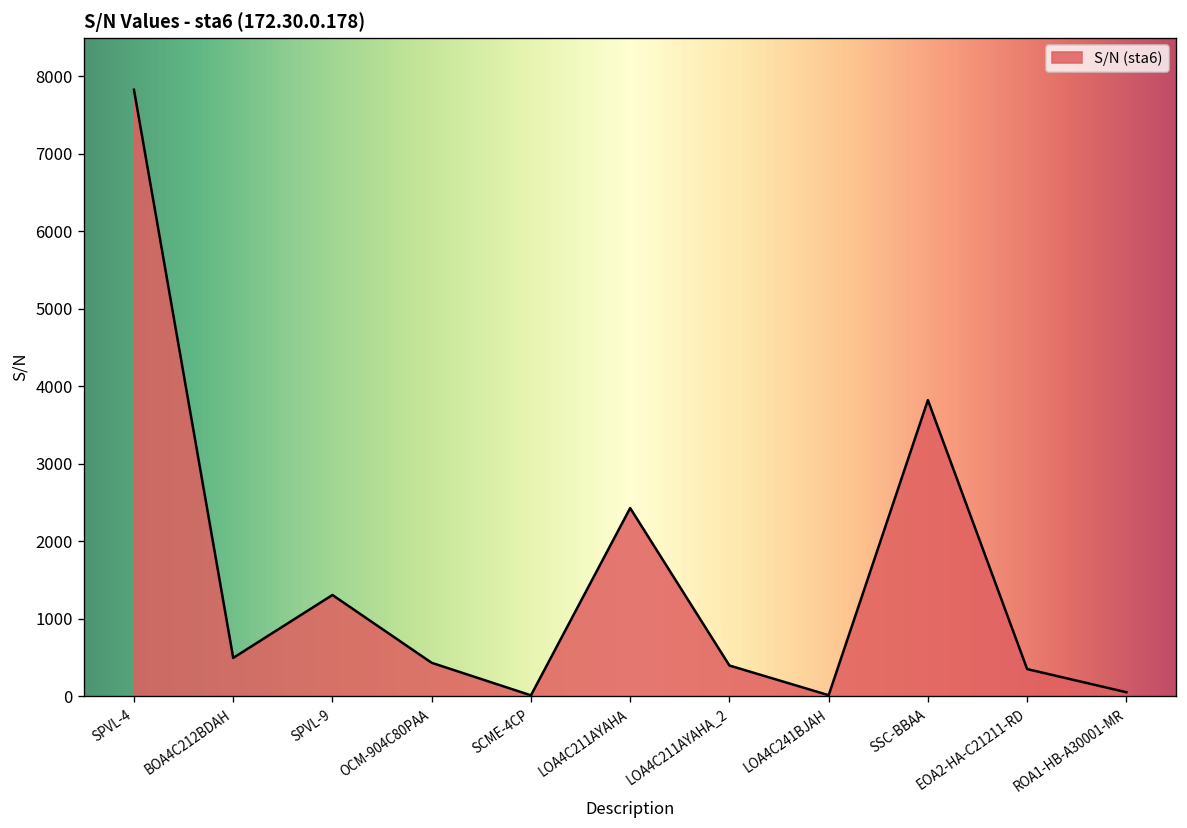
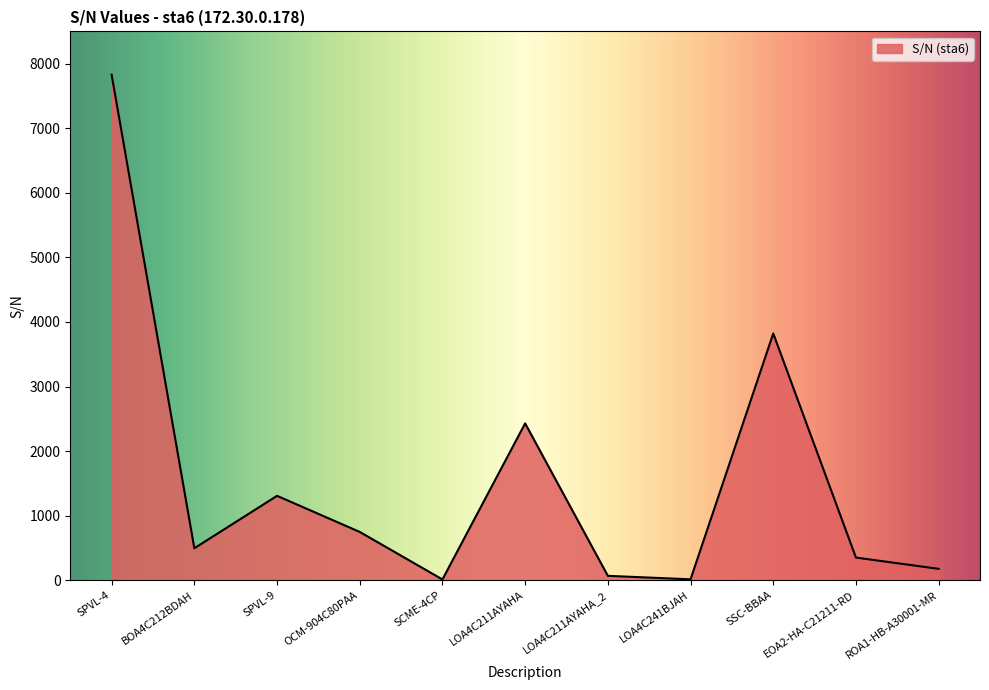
  {
    "SPVL-4": 7800,
    "BOA4C212BDAH": 500,
    "SPVL-9": 1300,
-   "OCM-904C80PAA": 400,
+   "OCM-904C80PAA": 700,
    "SCME-4CP": 0,
    "LOA4C211AYAHA": 2400,
-   "LOA4C211AYAHA_2": 400,
+   "LOA4C211AYAHA_2": 100,
    "LOA4C241BJAH": 0,
    "SSC-BBAA": 3800,
    "EOA2-HA-C21211-RD": 400,
-   "ROA1-HB-A30001-MR": 100
+   "ROA1-HB-A30001-MR": 200
  }
